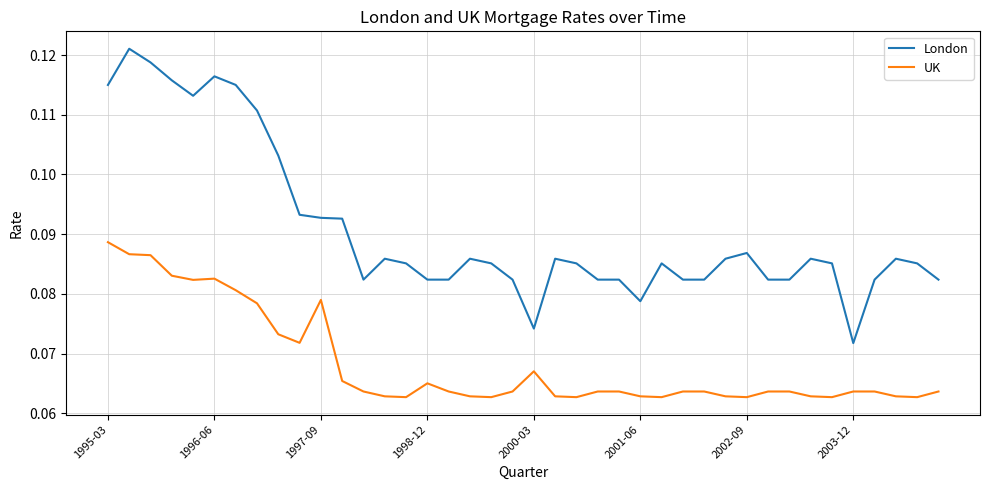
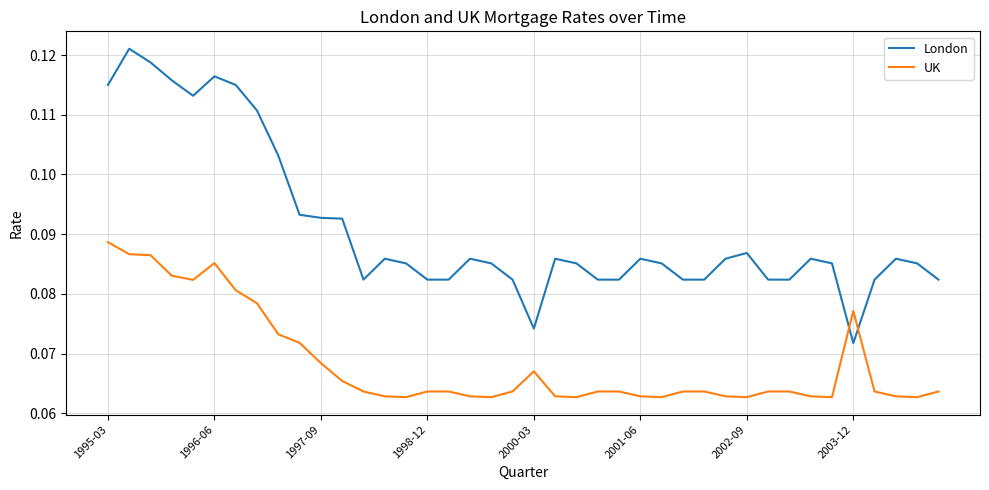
  {
    "London": {
      "1995-03": 0.115,
      "1996-06": 0.116,
      "1997-09": 0.093,
      "1998-12": 0.082,
      "2000-03": 0.074,
-     "2001-06": 0.079,
+     "2001-06": 0.086,
      "2002-09": 0.087,
      "2003-12": 0.072
    },
    "UK": {
      "1995-03": 0.089,
-     "1996-06": 0.083,
-     "1997-09": 0.079,
-     "1998-12": 0.065,
+     "1996-06": 0.085,
+     "1997-09": 0.068,
+     "1998-12": 0.064,
      "2000-03": 0.067,
      "2001-06": 0.063,
      "2002-09": 0.063,
-     "2003-12": 0.064
+     "2003-12": 0.077
    }
  }
